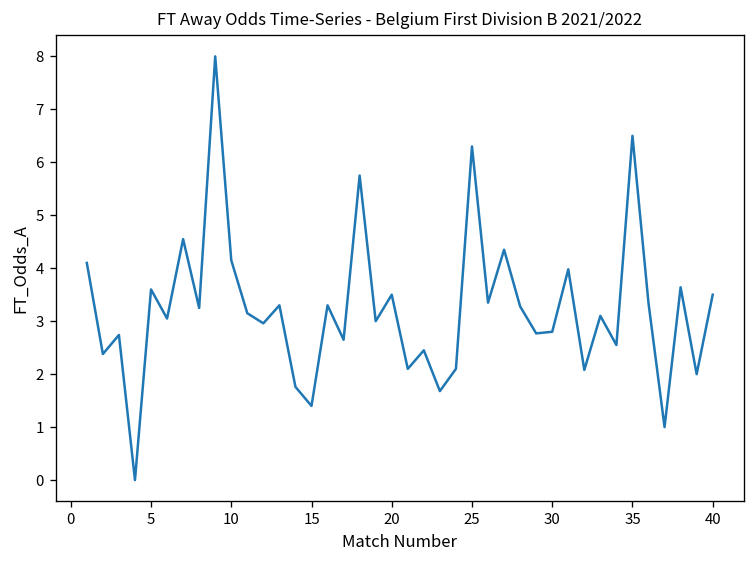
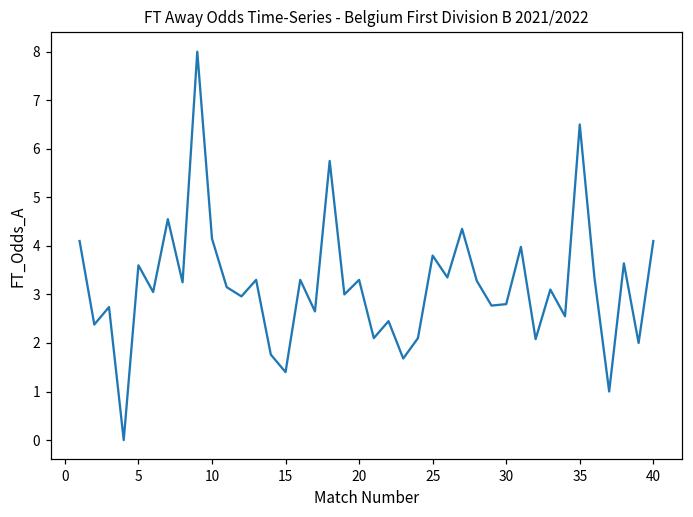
  {
    "5": 3.6,
    "10": 4.2,
    "15": 1.4,
-   "20": 3.5,
-   "25": 6.3,
+   "20": 3.3,
+   "25": 3.8,
    "30": 2.8,
    "35": 6.5,
-   "40": 3.5
+   "40": 4.1
  }
